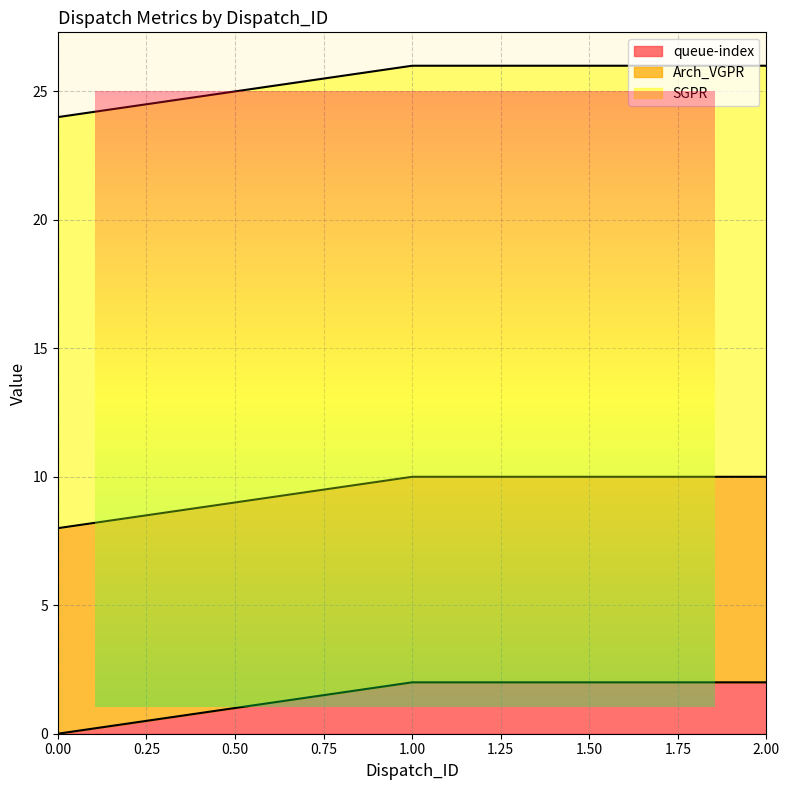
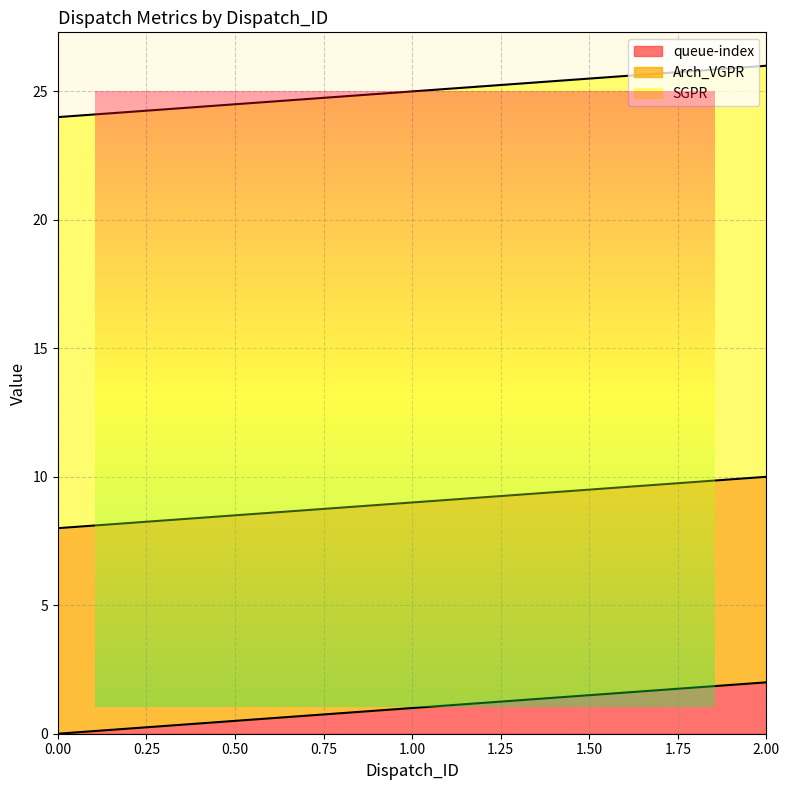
  {
    "queue-index": {
      "0.00": 0,
-     "1.00": 2,
+     "1.00": 1,
      "2.00": 2
    },
    "Arch_VGPR": {
      "0.00": 8,
      "1.00": 8,
      "2.00": 8
    },
    "SGPR": {
      "0.00": 16,
      "1.00": 16,
      "2.00": 16
    }
  }
